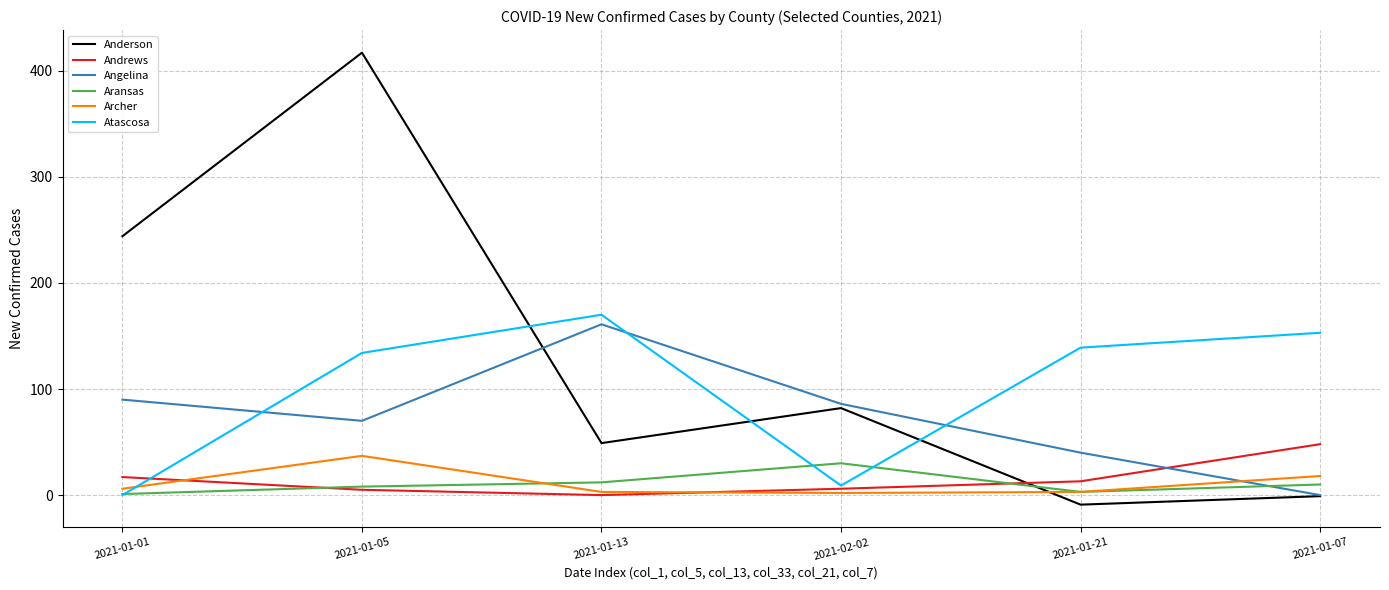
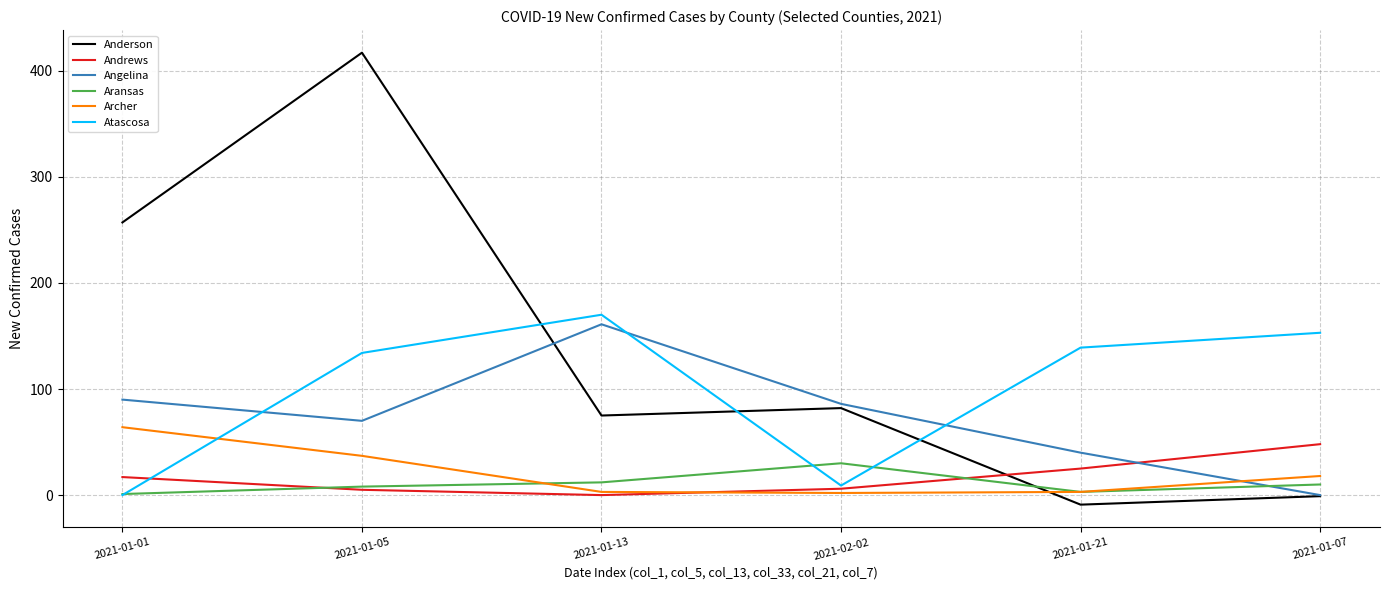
  {
    "Anderson": {
-     "2021-01-01": 244,
+     "2021-01-01": 257,
      "2021-01-05": 417,
-     "2021-01-13": 49,
+     "2021-01-13": 75,
      "2021-02-02": 82,
      "2021-01-21": -9
    },
    "Andrews": {
      "2021-01-01": 17,
      "2021-01-05": 5,
      "2021-01-13": 0,
      "2021-02-02": 6,
-     "2021-01-21": 13,
+     "2021-01-21": 25,
      "2021-01-07": 48
    },
    "Angelina": {
      "2021-01-01": 90,
      "2021-01-05": 70,
      "2021-01-13": 161,
      "2021-02-02": 86,
      "2021-01-21": 40
    },
    "Aransas": {
      "2021-01-05": 8,
      "2021-01-13": 12,
      "2021-02-02": 30,
      "2021-01-07": 10
    },
    "Archer": {
-     "2021-01-01": 6,
+     "2021-01-01": 64,
      "2021-01-05": 37,
      "2021-01-13": 3,
      "2021-02-02": 2,
      "2021-01-07": 18
    },
    "Atascosa": {
      "2021-01-05": 134,
      "2021-01-13": 170,
      "2021-02-02": 9,
      "2021-01-21": 139,
      "2021-01-07": 153
    }
  }
